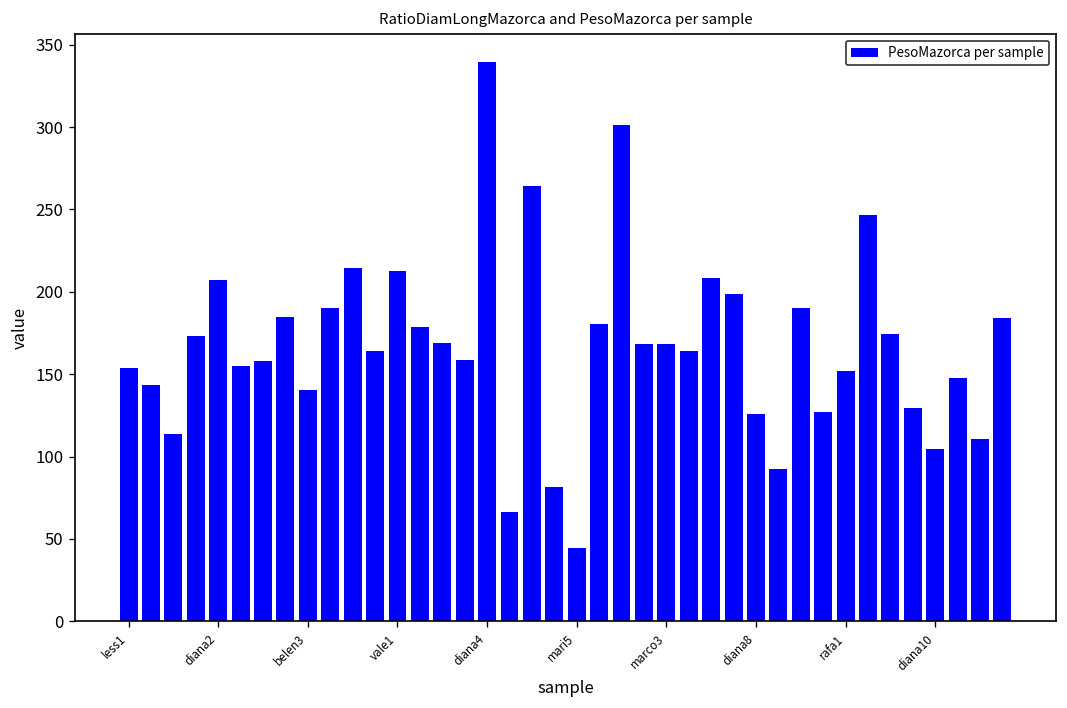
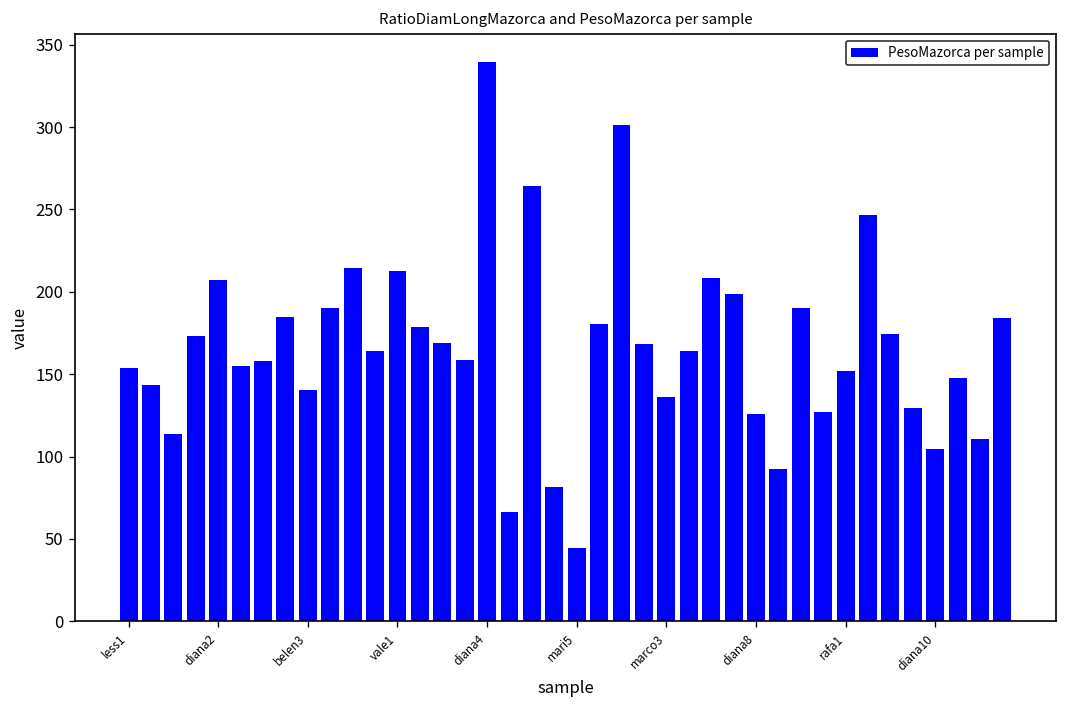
  {
    "less1": 154,
    "diana2": 207,
    "belen3": 140,
    "vale1": 213,
    "diana4": 340,
    "mari5": 45,
-   "marco3": 168,
+   "marco3": 136,
    "diana8": 126,
    "rafa1": 152,
    "diana10": 105
  }
